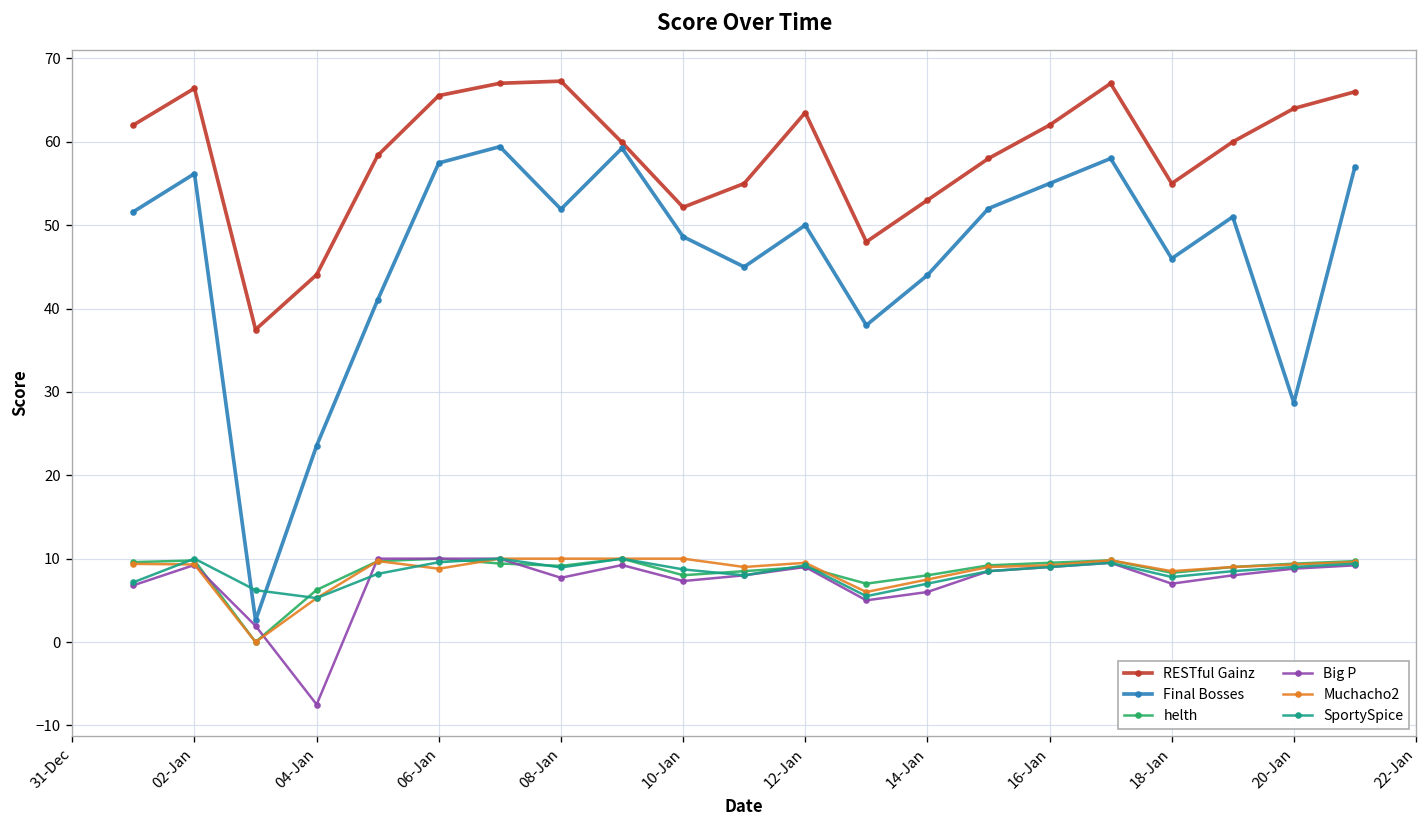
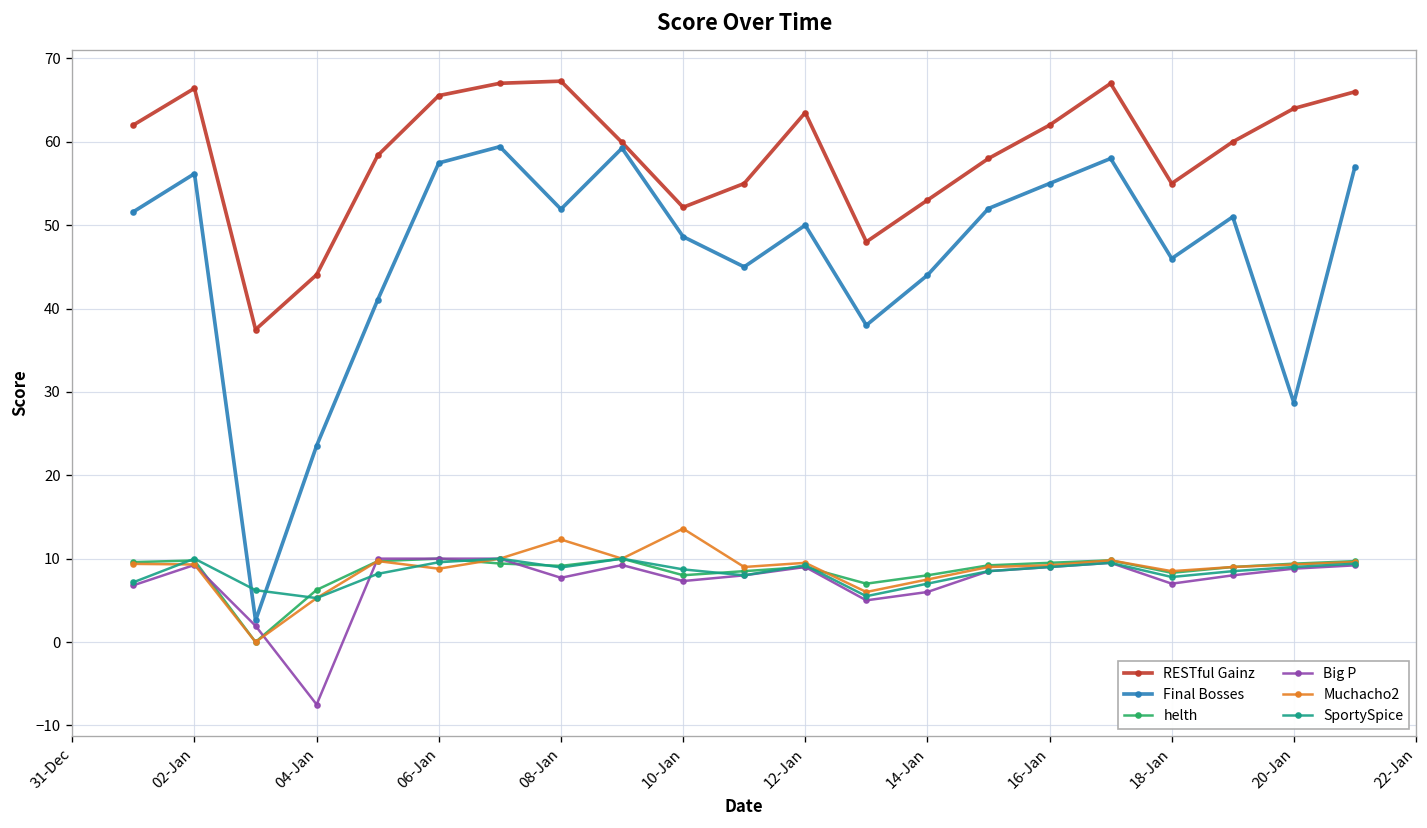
  {
    "RESTful Gainz": {
      "02-Jan": 66,
      "04-Jan": 44,
      "06-Jan": 66,
      "08-Jan": 67,
      "10-Jan": 52,
      "12-Jan": 64,
      "14-Jan": 53,
      "16-Jan": 62,
      "18-Jan": 55,
      "20-Jan": 64
    },
    "Final Bosses": {
      "02-Jan": 56,
      "04-Jan": 24,
      "06-Jan": 57,
      "08-Jan": 52,
      "10-Jan": 49,
      "12-Jan": 50,
      "14-Jan": 44,
      "16-Jan": 55,
      "18-Jan": 46,
      "20-Jan": 29
    },
    "Big P": {
      "04-Jan": -7,
      "08-Jan": 8,
      "10-Jan": 7,
      "14-Jan": 6,
      "18-Jan": 7
    },
    "Muchacho2": {
      "06-Jan": 9,
-     "08-Jan": 10,
-     "10-Jan": 10,
+     "08-Jan": 12,
+     "10-Jan": 14,
      "14-Jan": 8
    }
  }
